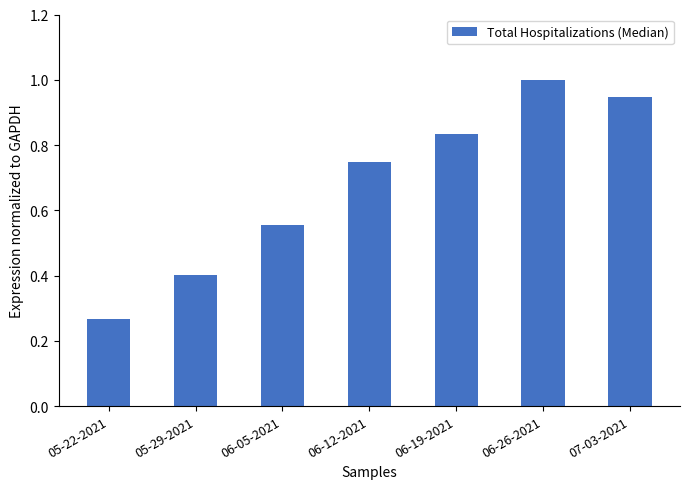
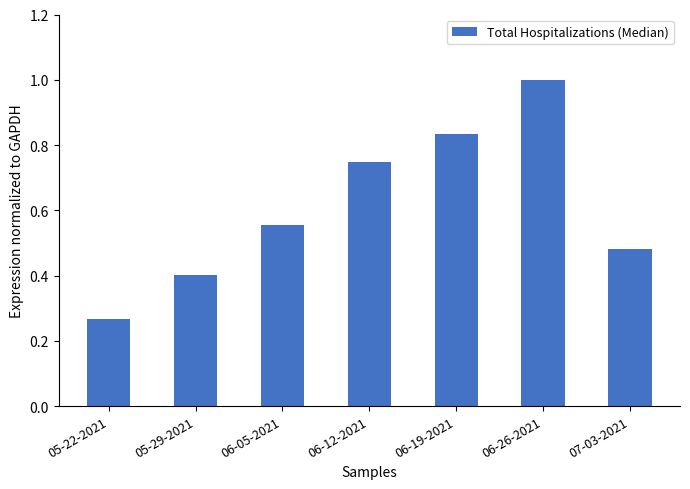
  {
    "05-22-2021": 0.27,
    "05-29-2021": 0.40,
    "06-05-2021": 0.56,
    "06-12-2021": 0.75,
    "06-19-2021": 0.83,
    "06-26-2021": 1.00,
-   "07-03-2021": 0.95
+   "07-03-2021": 0.48
  }
